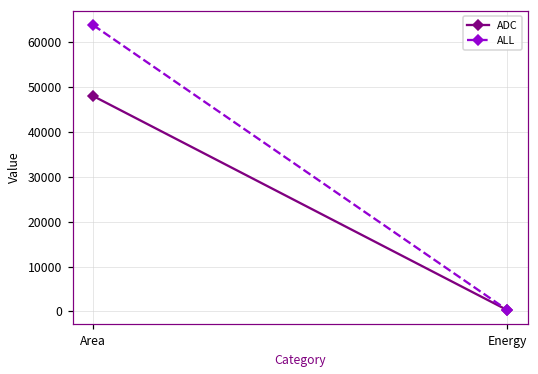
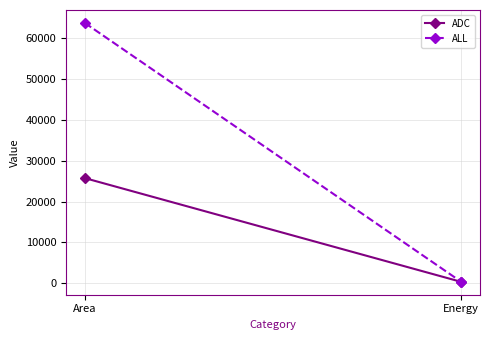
  {
    "ADC": {
-     "Area": 48000
+     "Area": 26000
    },
    "ALL": {
      "Area": 64000
    }
  }
